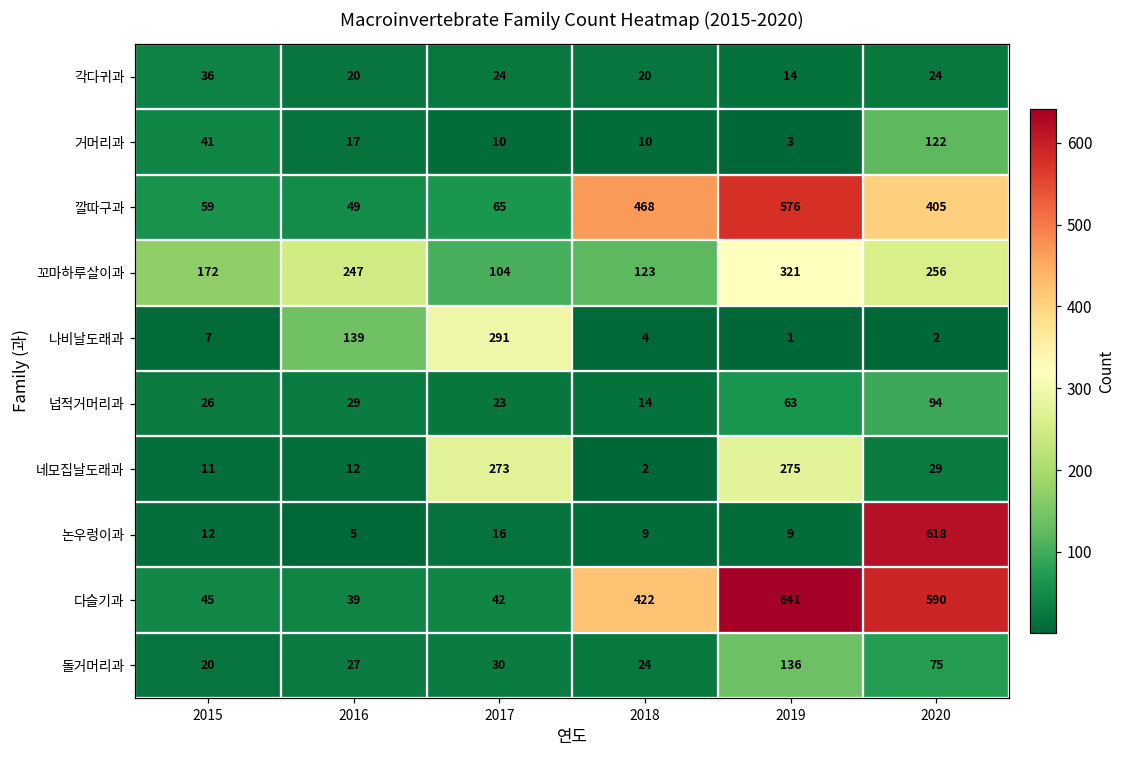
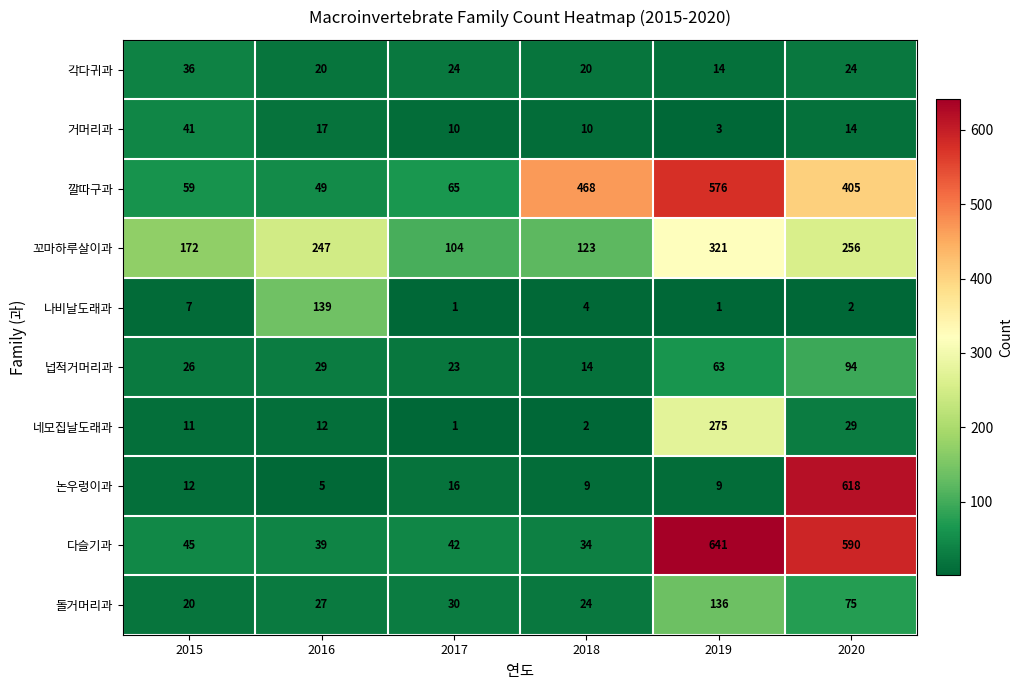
  {
    "각다귀과": {
      "2015": 36,
      "2016": 20,
      "2017": 24,
      "2018": 20,
      "2019": 14,
      "2020": 24
    },
    "거머리과": {
      "2015": 41,
      "2016": 17,
      "2017": 10,
      "2018": 10,
      "2019": 3,
-     "2020": 122
+     "2020": 14
    },
    "깔따구과": {
      "2015": 59,
      "2016": 49,
      "2017": 65,
      "2018": 468,
      "2019": 576,
      "2020": 405
    },
    "꼬마하루살이과": {
      "2015": 172,
      "2016": 247,
      "2017": 104,
      "2018": 123,
      "2019": 321,
      "2020": 256
    },
    "나비날도래과": {
      "2015": 7,
      "2016": 139,
-     "2017": 291,
+     "2017": 1,
      "2018": 4,
      "2019": 1,
      "2020": 2
    },
    "넙적거머리과": {
      "2015": 26,
      "2016": 29,
      "2017": 23,
      "2018": 14,
      "2019": 63,
      "2020": 94
    },
    "네모집날도래과": {
      "2015": 11,
      "2016": 12,
-     "2017": 273,
+     "2017": 1,
      "2018": 2,
      "2019": 275,
      "2020": 29
    },
    "논우렁이과": {
      "2015": 12,
      "2016": 5,
      "2017": 16,
      "2018": 9,
      "2019": 9,
      "2020": 618
    },
    "다슬기과": {
      "2015": 45,
      "2016": 39,
      "2017": 42,
-     "2018": 422,
+     "2018": 34,
      "2019": 641,
      "2020": 590
    },
    "돌거머리과": {
      "2015": 20,
      "2016": 27,
      "2017": 30,
      "2018": 24,
      "2019": 136,
      "2020": 75
    }
  }
